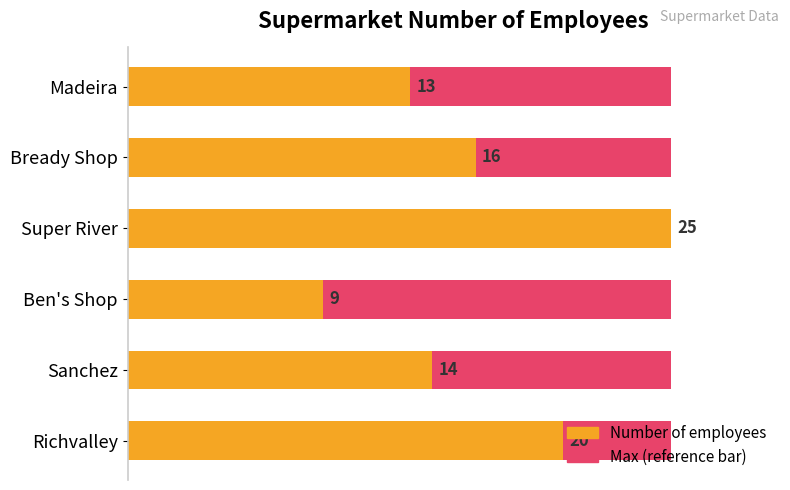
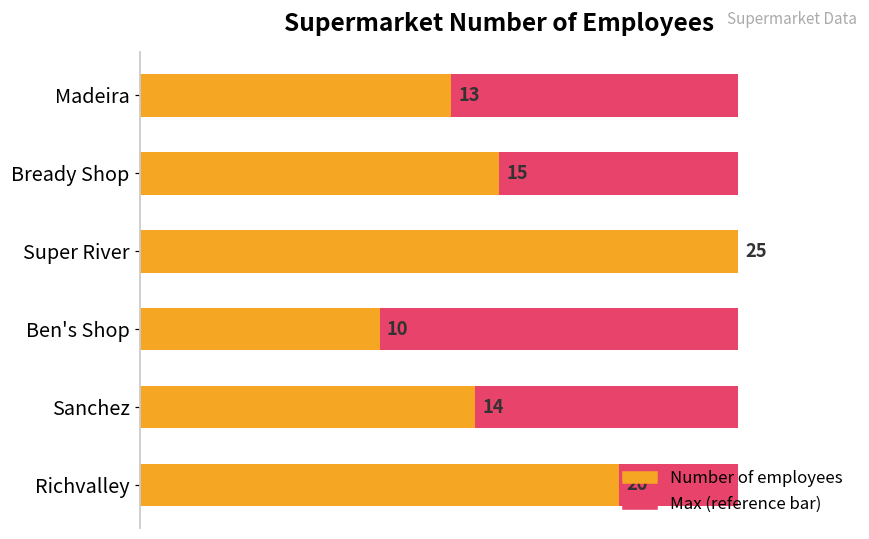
  {
    "Number of employees": {
-     "Bready Shop": 16,
+     "Bready Shop": 15,
      "Super River": 25,
-     "Ben's Shop": 9
+     "Ben's Shop": 10
    }
  }
